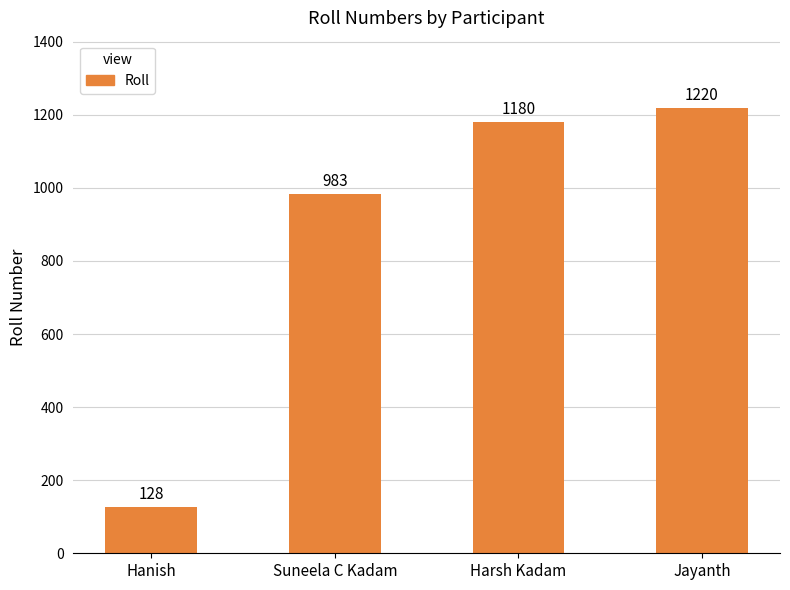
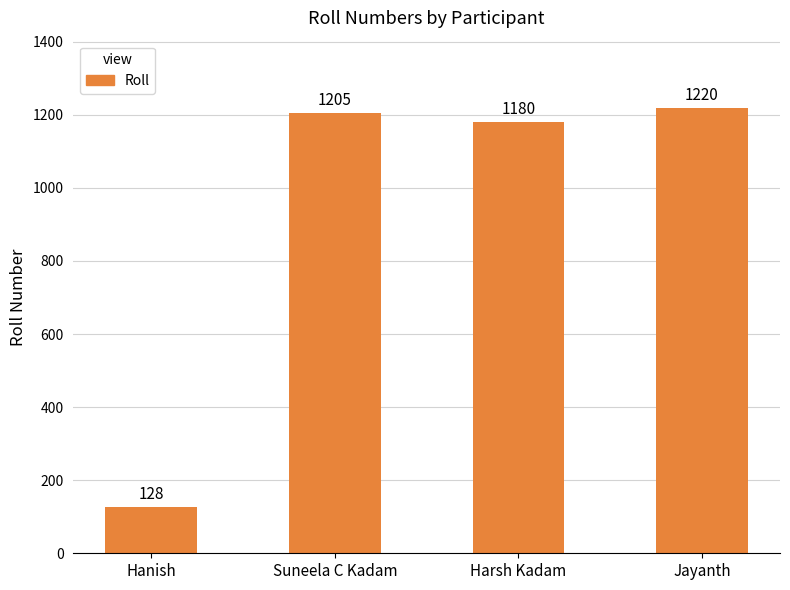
  {
    "Hanish": 128,
-   "Suneela C Kadam": 983,
+   "Suneela C Kadam": 1205,
    "Harsh Kadam": 1180,
    "Jayanth": 1220
  }
